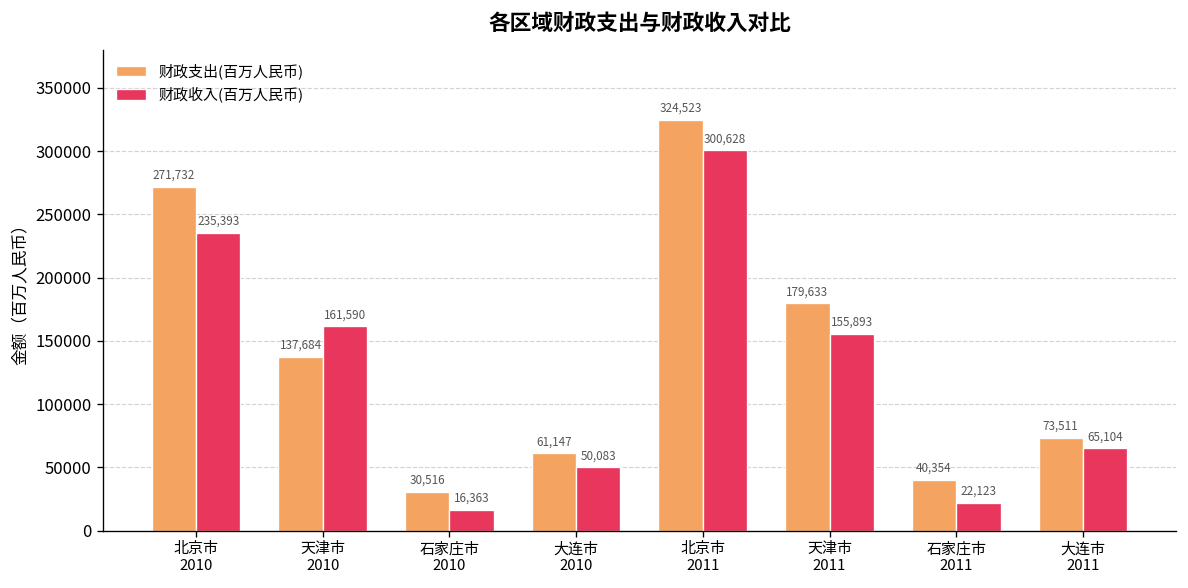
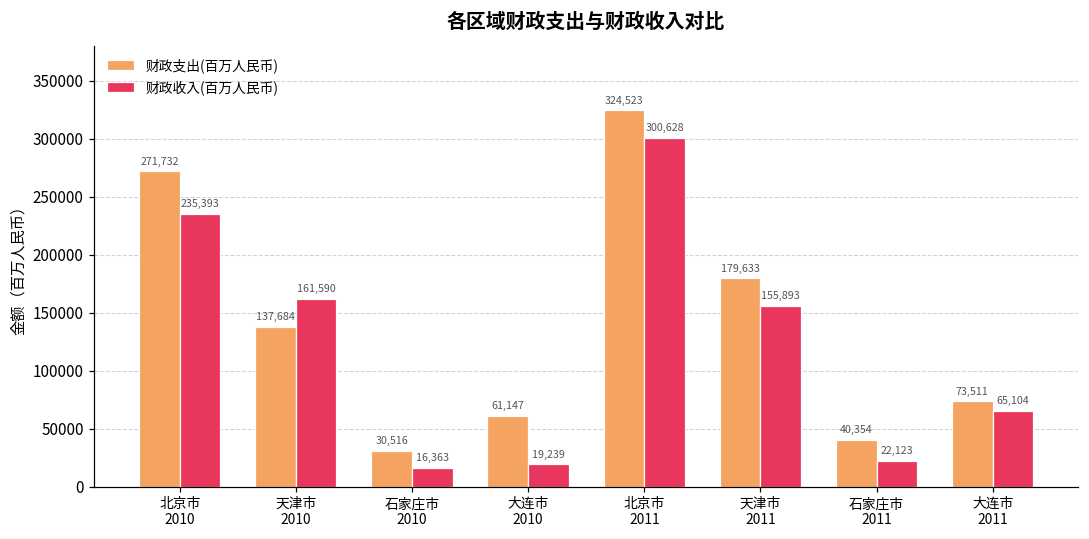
  {
    "财政支出(百万人民币)": {
      "北京市 2010": "271,732",
      "天津市 2010": "137,684",
      "石家庄市 2010": "30,516",
      "大连市 2010": "61,147",
      "北京市 2011": "324,523",
      "天津市 2011": "179,633",
      "石家庄市 2011": "40,354",
      "大连市 2011": "73,511"
    },
    "财政收入(百万人民币)": {
      "北京市 2010": "235,393",
      "天津市 2010": "161,590",
      "石家庄市 2010": "16,363",
-     "大连市 2010": "50,083",
+     "大连市 2010": "19,239",
      "北京市 2011": "300,628",
      "天津市 2011": "155,893",
      "石家庄市 2011": "22,123",
      "大连市 2011": "65,104"
    }
  }
